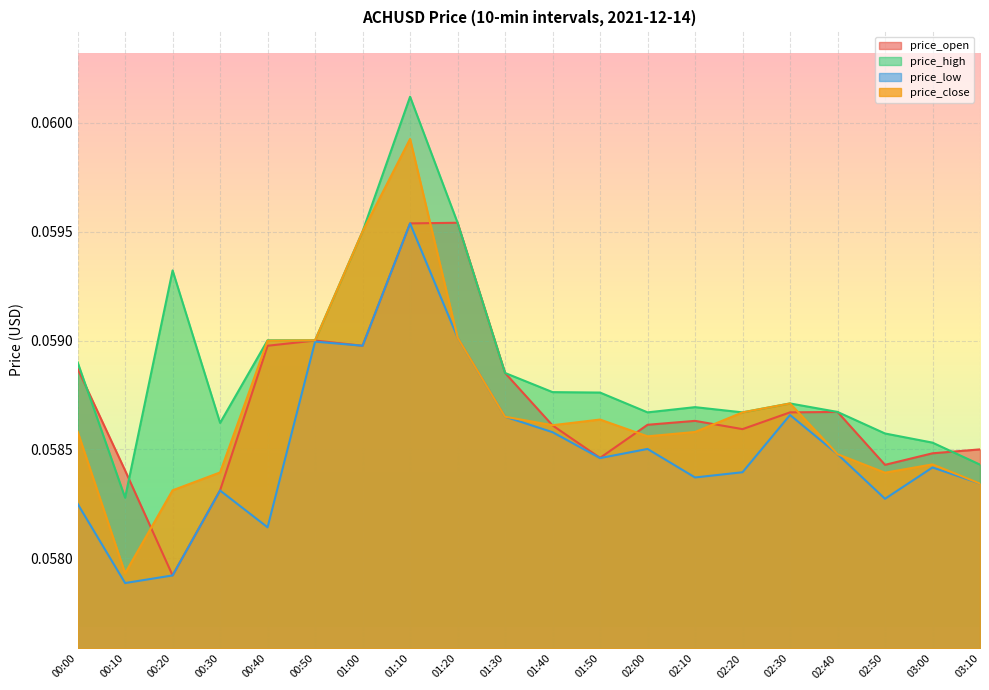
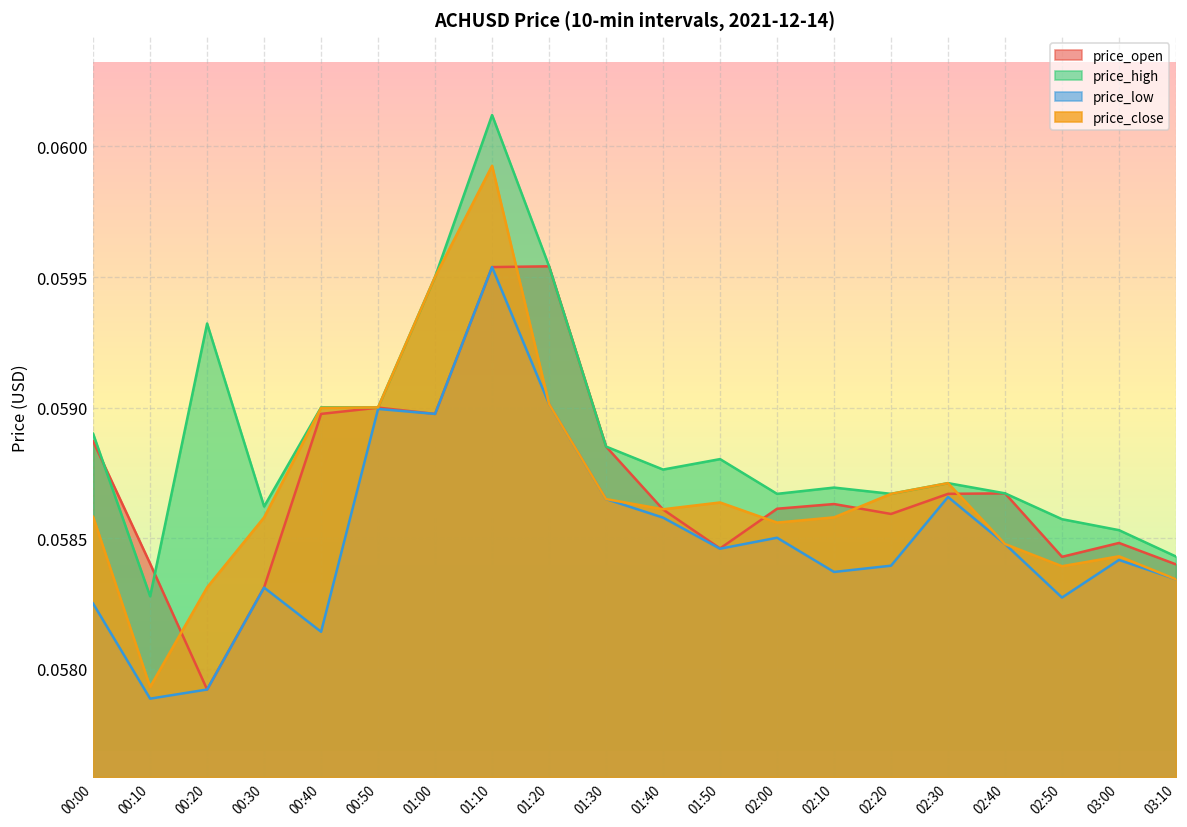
  {
    "price_open": {
      "00:00": 0.05887,
      "00:10": 0.0584,
      "00:40": 0.05898,
      "02:00": 0.05861,
      "02:10": 0.05863,
      "02:20": 0.0586,
      "02:30": 0.05867,
      "02:50": 0.05843,
      "03:00": 0.05848,
-     "03:10": 0.0585
+     "03:10": 0.0584
    },
    "price_high": {
      "00:00": 0.05890,
      "00:10": 0.05828,
      "00:20": 0.05932,
      "00:30": 0.05862,
      "01:10": 0.06012,
      "01:40": 0.05876,
-     "01:50": 0.05876,
+     "01:50": 0.05880,
      "02:00": 0.05867,
      "02:10": 0.05869,
      "02:50": 0.05857,
      "03:00": 0.05853,
      "03:10": 0.05843
    },
    "price_low": {
      "00:00": 0.05825,
      "00:10": 0.05789,
      "00:40": 0.05814,
      "01:40": 0.05858,
      "02:00": 0.05850,
      "02:10": 0.05837,
      "02:20": 0.05840,
      "02:30": 0.05866,
      "02:50": 0.05827,
      "03:00": 0.05842
    },
    "price_close": {
      "00:00": 0.05858,
      "00:10": 0.05793,
      "00:20": 0.05831,
-     "00:30": 0.05839,
+     "00:30": 0.05858,
      "01:10": 0.05993,
      "01:50": 0.05864,
      "02:00": 0.05856,
      "02:10": 0.05858,
      "02:50": 0.05839,
      "03:00": 0.05843
    }
  }
